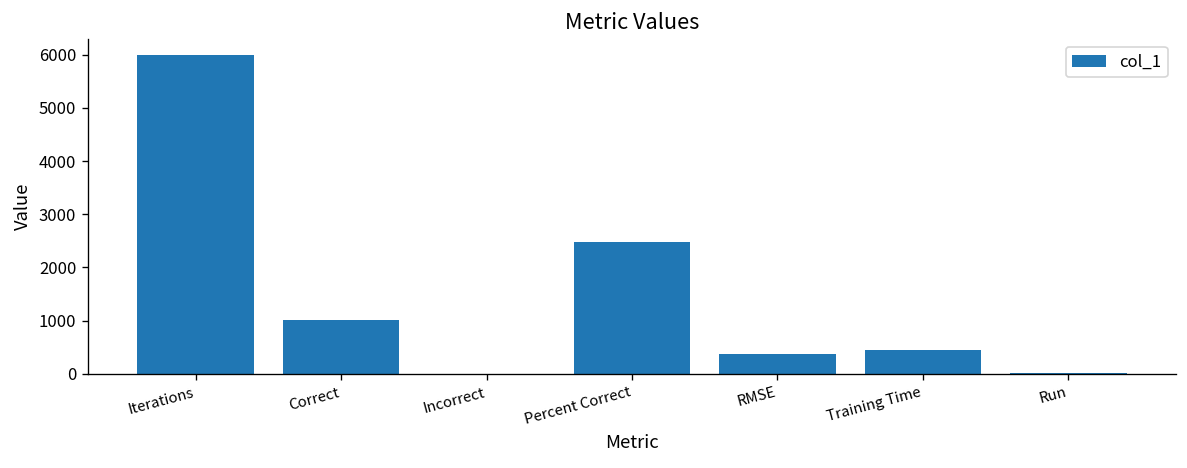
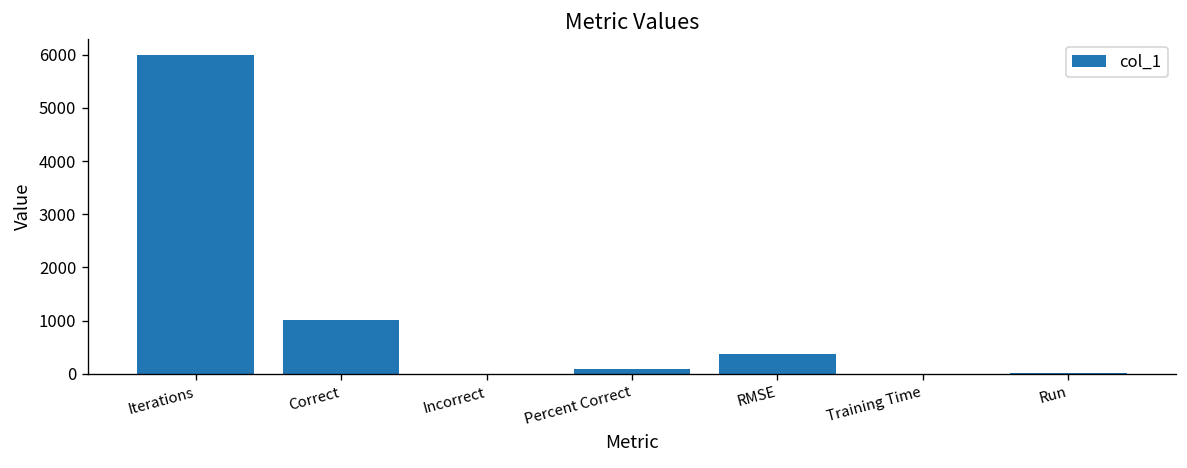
  {
    "Iterations": 6000,
    "Correct": 1000,
-   "Percent Correct": 2500,
+   "Percent Correct": 100,
    "RMSE": 400,
-   "Training Time": 500
+   "Training Time": 0
  }
